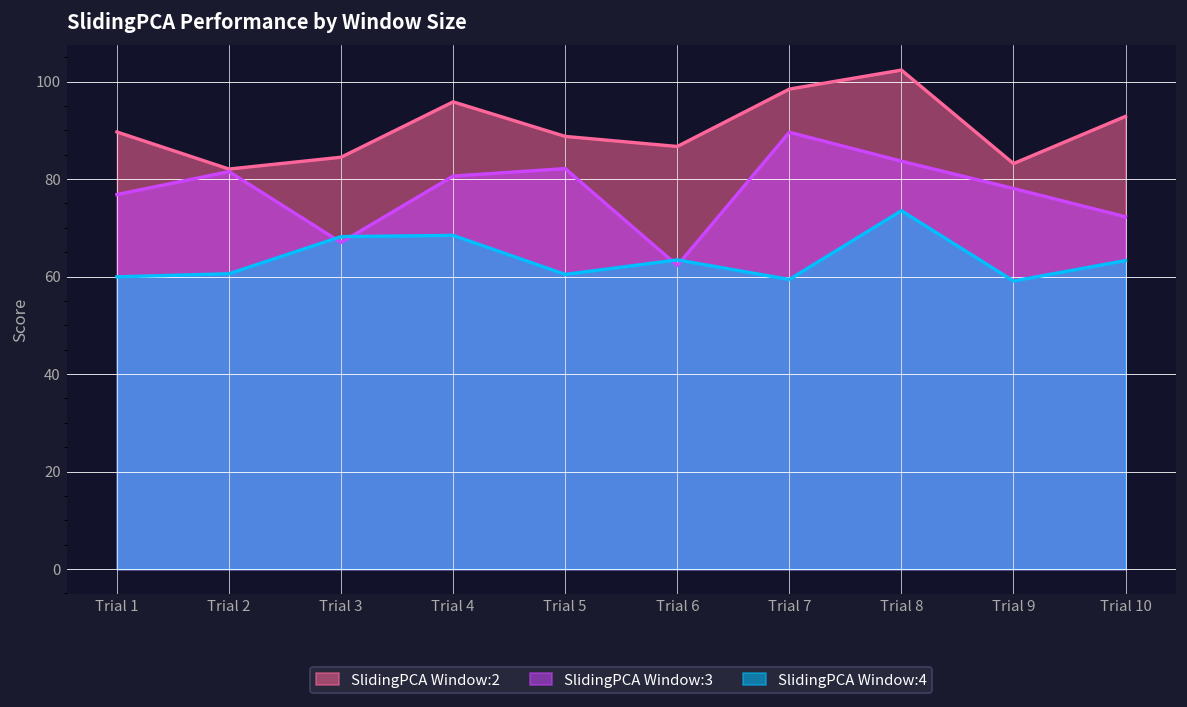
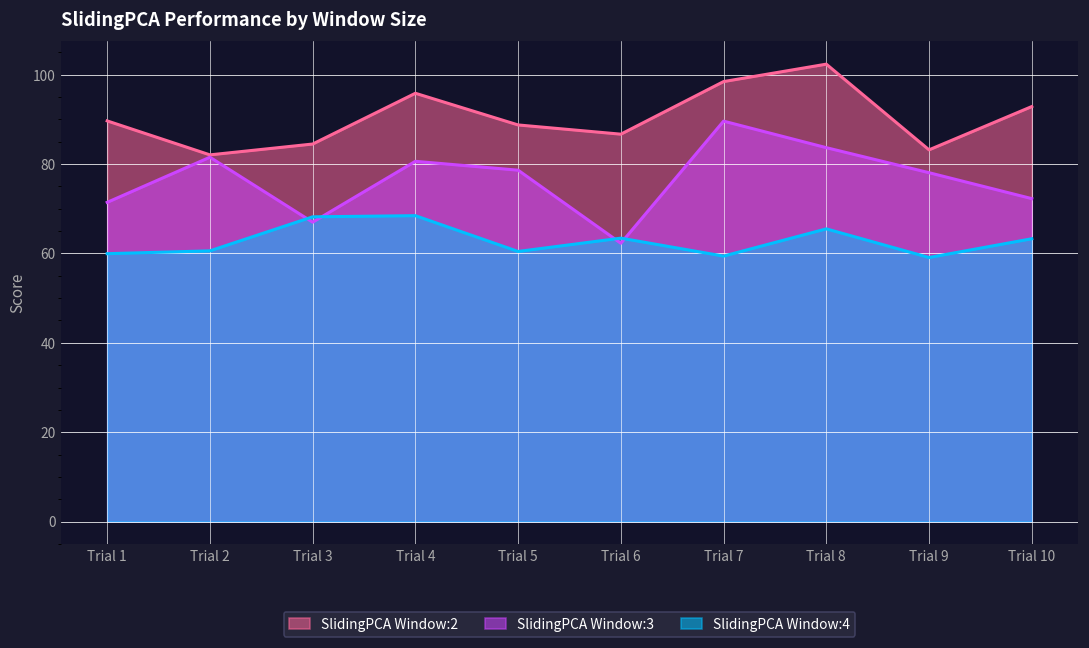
  {
    "SlidingPCA Window:2": {
      "Trial 1": 90,
      "Trial 3": 84,
      "Trial 4": 96,
      "Trial 5": 89,
      "Trial 6": 87,
      "Trial 7": 98,
      "Trial 8": 102,
      "Trial 9": 83,
      "Trial 10": 93
    },
    "SlidingPCA Window:3": {
-     "Trial 1": 77,
+     "Trial 1": 71,
      "Trial 3": 67,
      "Trial 4": 81,
-     "Trial 5": 82,
+     "Trial 5": 79,
      "Trial 6": 62,
      "Trial 7": 90,
      "Trial 8": 84,
      "Trial 9": 78,
      "Trial 10": 72
    },
    "SlidingPCA Window:4": {
      "Trial 1": 60,
      "Trial 2": 61,
      "Trial 3": 68,
      "Trial 4": 68,
      "Trial 5": 60,
      "Trial 6": 63,
      "Trial 7": 59,
-     "Trial 8": 74,
+     "Trial 8": 66,
      "Trial 9": 59,
      "Trial 10": 63
    }
  }
